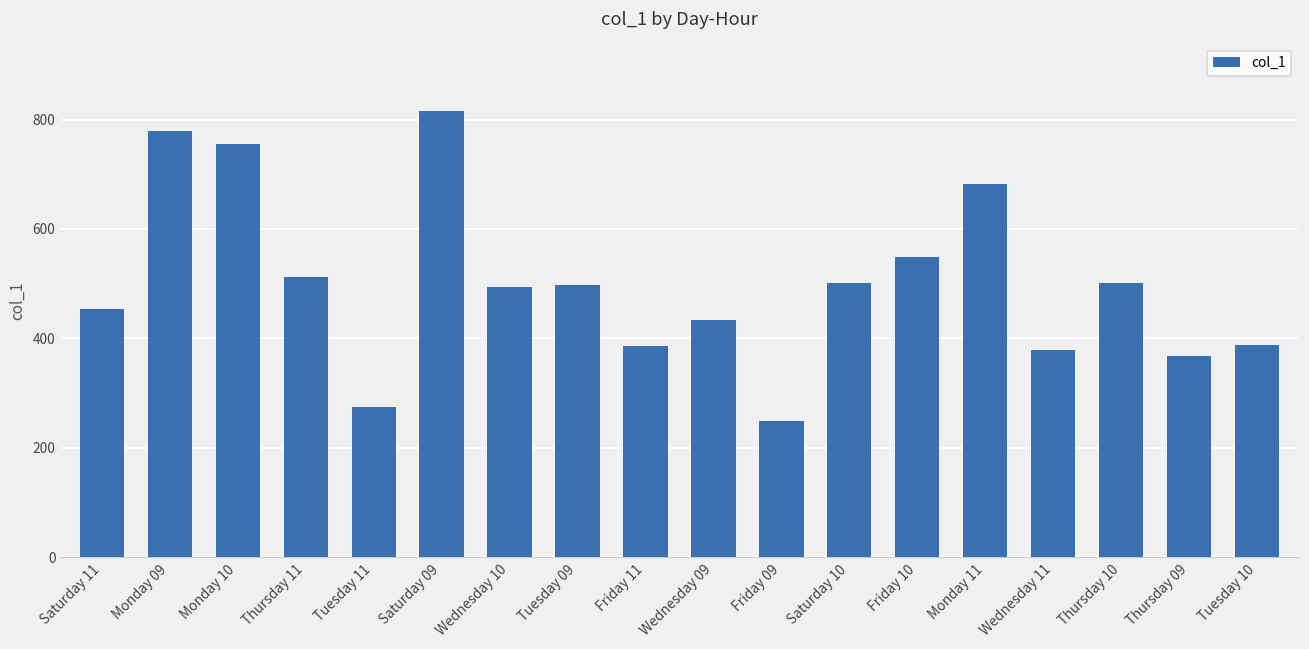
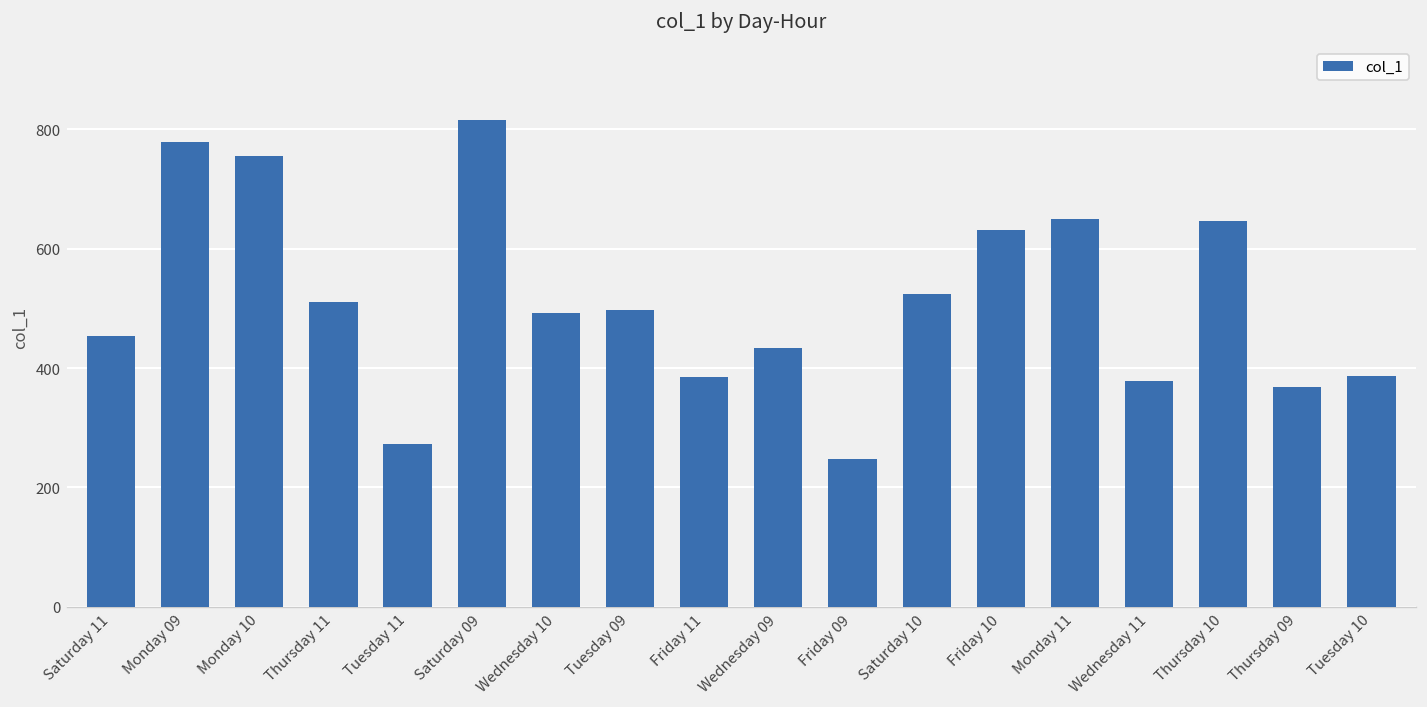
  {
    "Saturday 11": 450,
    "Monday 09": 780,
    "Monday 10": 760,
    "Thursday 11": 510,
    "Tuesday 11": 270,
    "Saturday 09": 820,
    "Wednesday 10": 490,
    "Tuesday 09": 500,
    "Friday 11": 390,
    "Wednesday 09": 430,
    "Friday 09": 250,
-   "Saturday 10": 500,
-   "Friday 10": 550,
-   "Monday 11": 680,
+   "Saturday 10": 520,
+   "Friday 10": 630,
+   "Monday 11": 650,
    "Wednesday 11": 380,
-   "Thursday 10": 500,
+   "Thursday 10": 650,
    "Thursday 09": 370,
    "Tuesday 10": 390
  }
